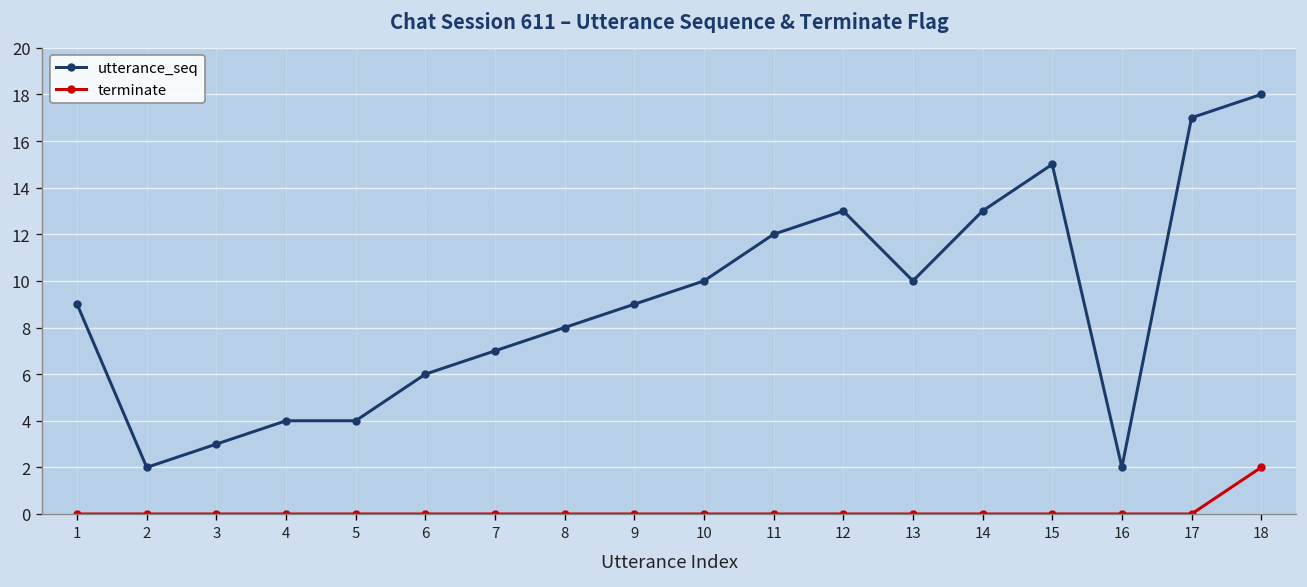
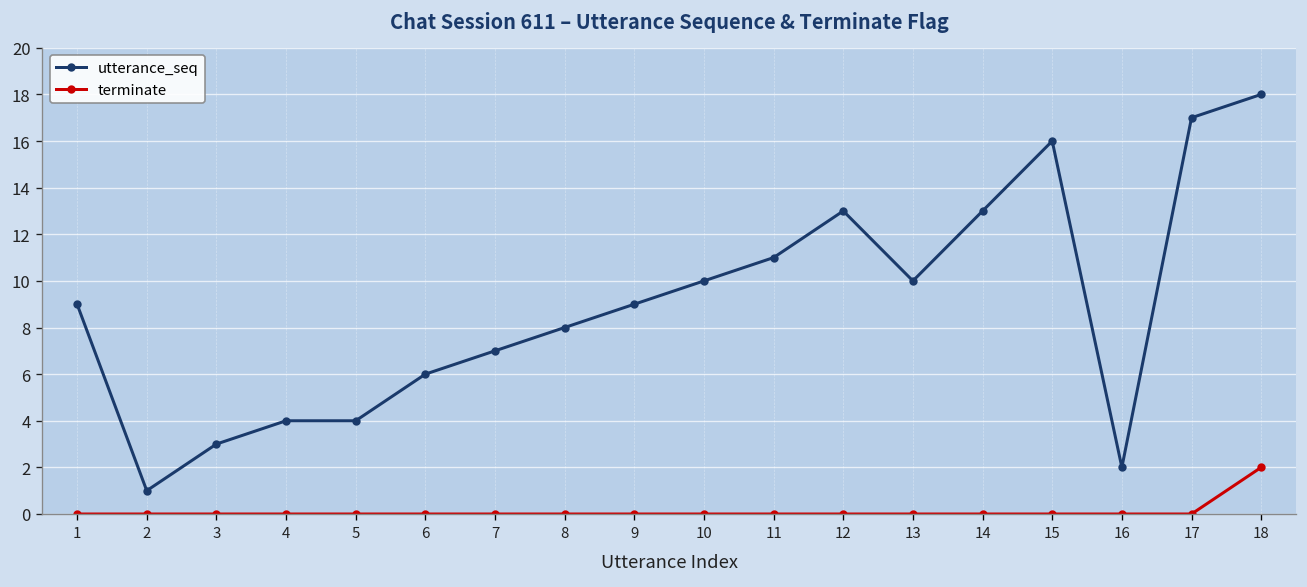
  {
    "utterance_seq": {
      "1": 9,
-     "2": 2,
+     "2": 1,
      "3": 3,
      "4": 4,
      "5": 4,
      "6": 6,
      "7": 7,
      "8": 8,
      "9": 9,
      "10": 10,
-     "11": 12,
+     "11": 11,
      "12": 13,
      "13": 10,
      "14": 13,
-     "15": 15,
+     "15": 16,
      "16": 2,
      "17": 17,
      "18": 18
    },
    "terminate": {
      "1": 0,
      "2": 0,
      "3": 0,
      "4": 0,
      "5": 0,
      "6": 0,
      "7": 0,
      "8": 0,
      "9": 0,
      "10": 0,
      "11": 0,
      "12": 0,
      "13": 0,
      "14": 0,
      "15": 0,
      "16": 0,
      "17": 0,
      "18": 2
    }
  }
